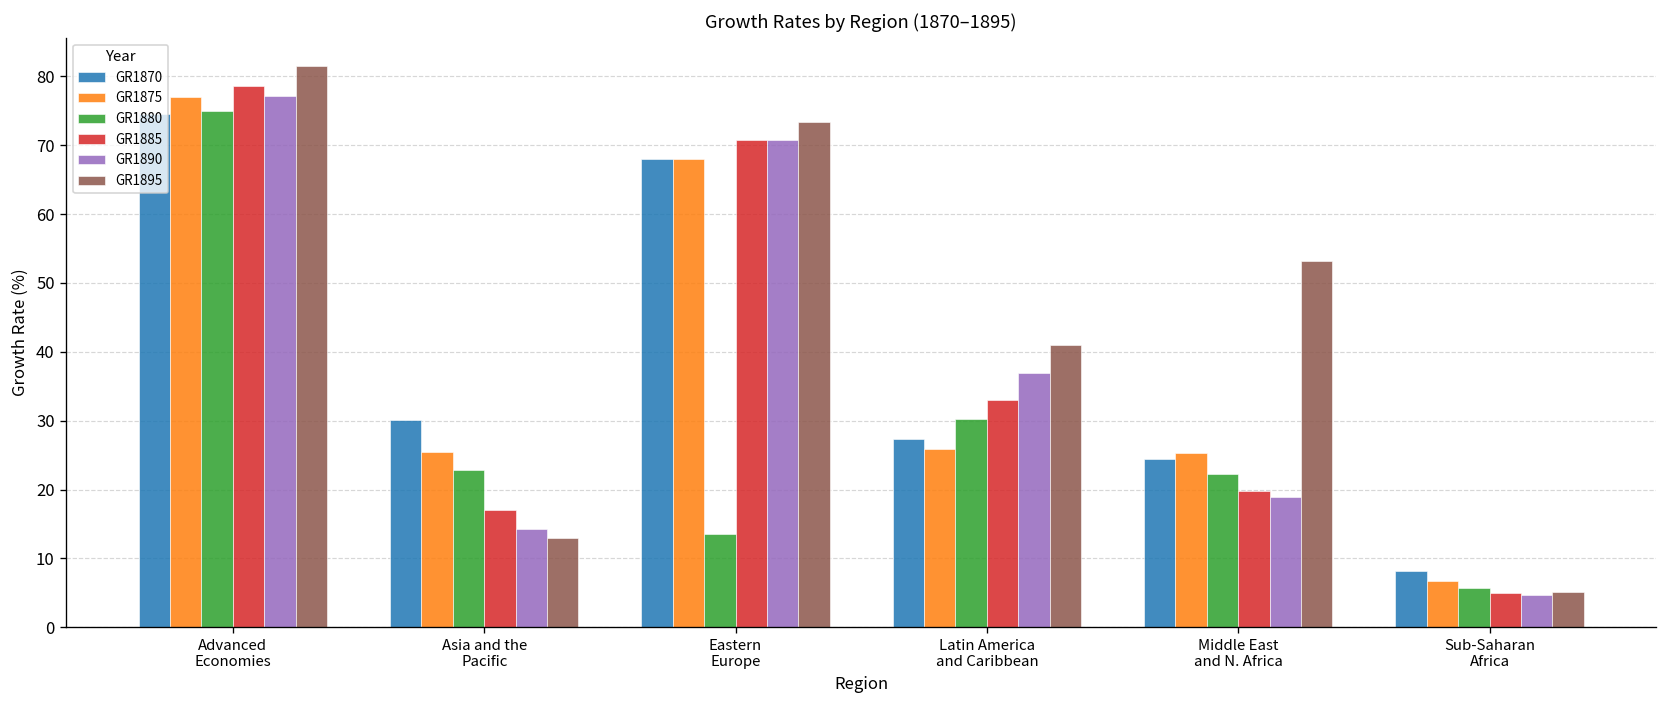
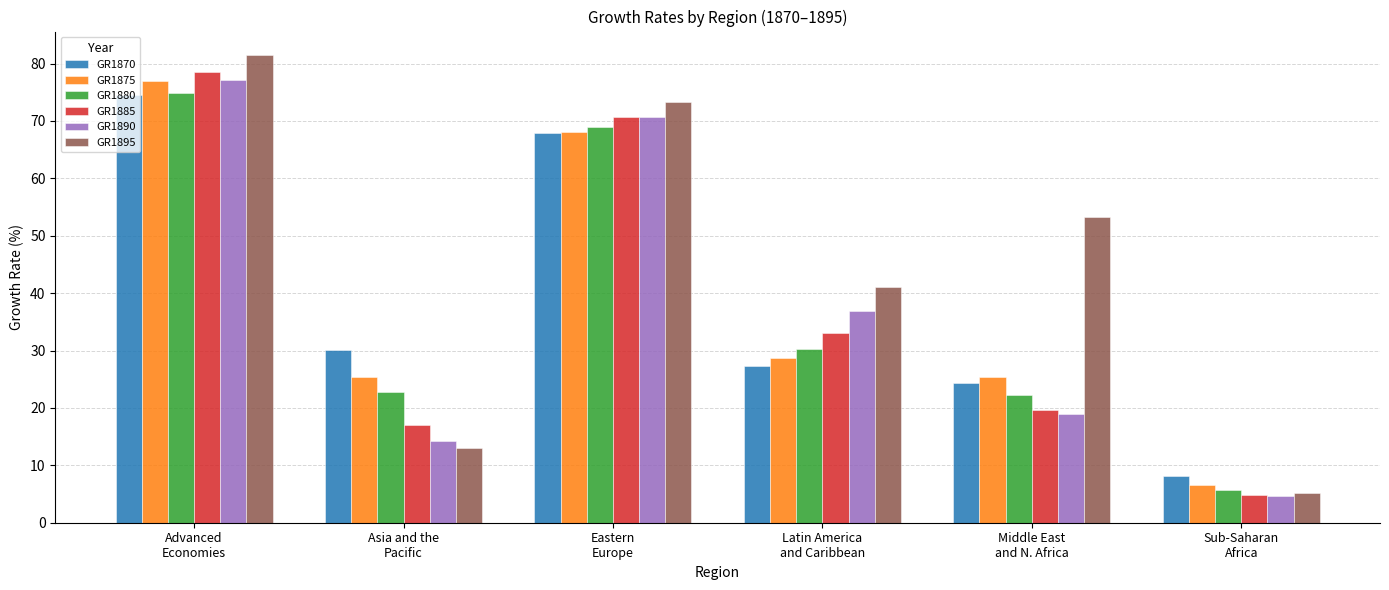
  {
    "GR1870": {
      "Asia and the Pacific": 30,
      "Eastern Europe": 68,
      "Latin America and Caribbean": 27,
      "Middle East and N. Africa": 24,
      "Sub-Saharan Africa": 8
    },
    "GR1875": {
      "Advanced Economies": 77,
      "Asia and the Pacific": 25,
      "Eastern Europe": 68,
-     "Latin America and Caribbean": 26,
+     "Latin America and Caribbean": 29,
      "Middle East and N. Africa": 25,
      "Sub-Saharan Africa": 7
    },
    "GR1880": {
      "Advanced Economies": 75,
      "Asia and the Pacific": 23,
-     "Eastern Europe": 14,
+     "Eastern Europe": 69,
      "Latin America and Caribbean": 30,
      "Middle East and N. Africa": 22,
      "Sub-Saharan Africa": 6
    },
    "GR1885": {
      "Advanced Economies": 79,
      "Asia and the Pacific": 17,
      "Eastern Europe": 71,
      "Latin America and Caribbean": 33,
      "Middle East and N. Africa": 20,
      "Sub-Saharan Africa": 5
    },
    "GR1890": {
      "Advanced Economies": 77,
      "Asia and the Pacific": 14,
      "Eastern Europe": 71,
      "Latin America and Caribbean": 37,
      "Middle East and N. Africa": 19,
      "Sub-Saharan Africa": 5
    },
    "GR1895": {
      "Advanced Economies": 82,
      "Asia and the Pacific": 13,
      "Eastern Europe": 73,
      "Latin America and Caribbean": 41,
      "Middle East and N. Africa": 53,
      "Sub-Saharan Africa": 5
    }
  }
